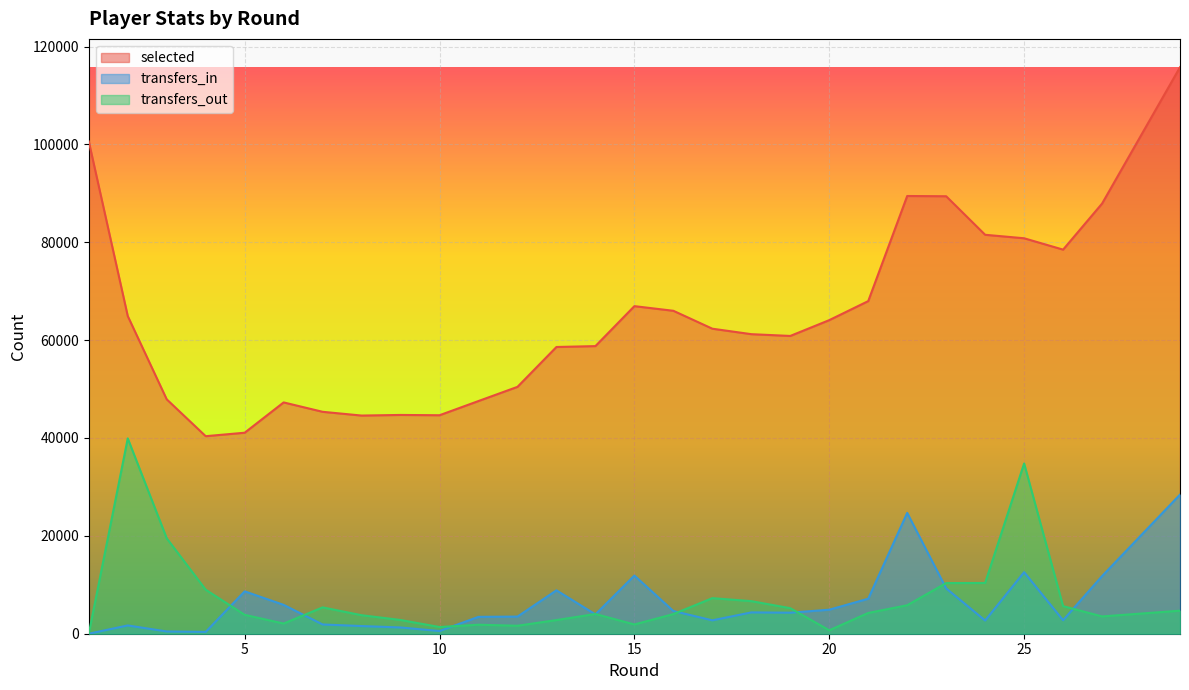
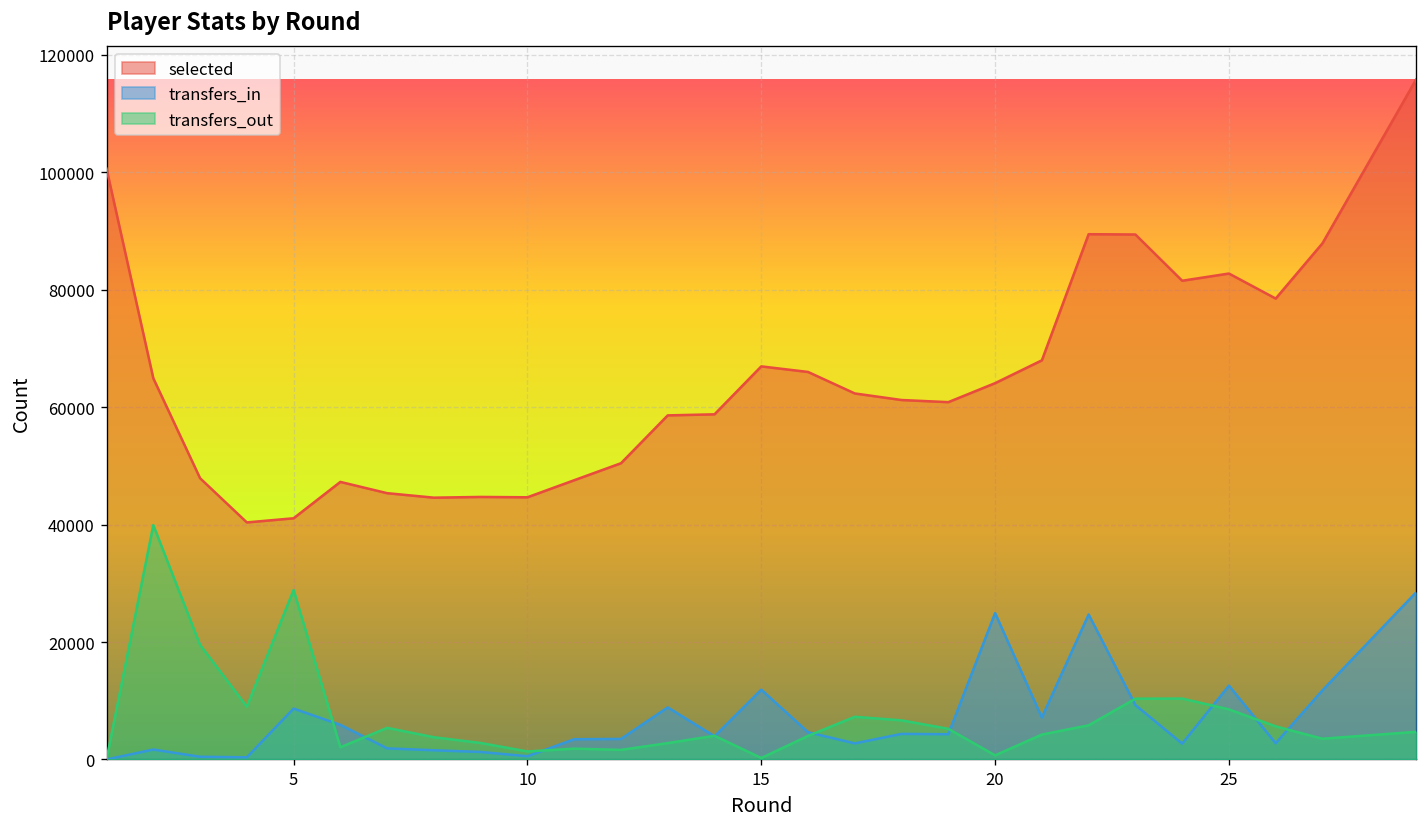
  {
    "selected": {
      "5": 41000,
      "10": 45000,
      "15": 67000,
      "20": 64000,
-     "25": 81000
+     "25": 83000
    },
    "transfers_in": {
      "5": 9000,
      "10": 1000,
      "15": 12000,
-     "20": 5000,
+     "20": 25000,
      "25": 13000
    },
    "transfers_out": {
-     "5": 4000,
+     "5": 29000,
      "10": 1000,
-     "15": 2000,
+     "15": 0,
      "20": 1000,
-     "25": 35000
+     "25": 9000
    }
  }
